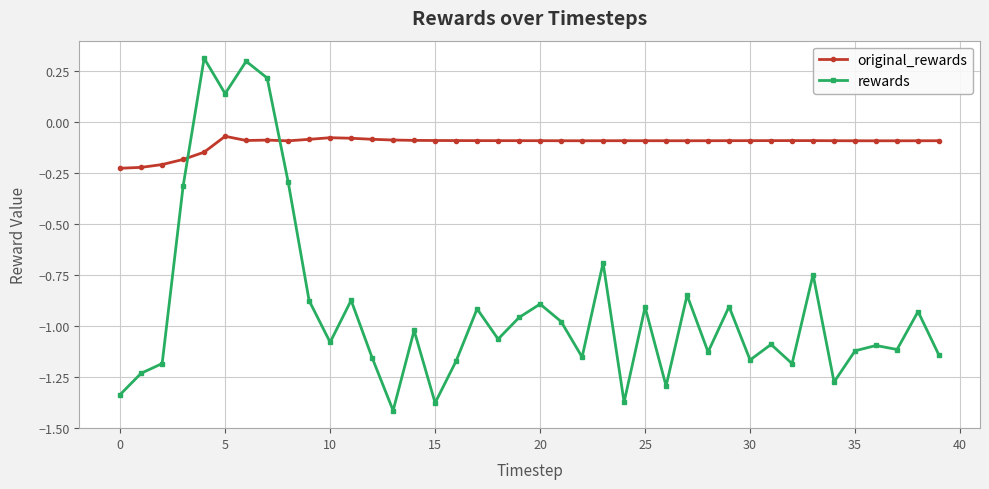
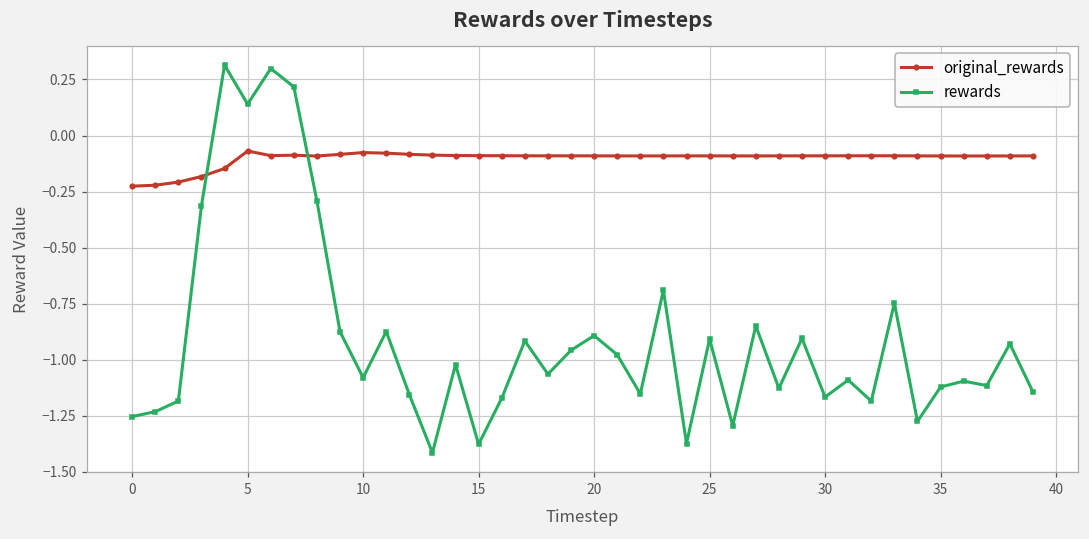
  {
    "original_rewards": {
      "0": -0.23,
      "5": -0.07,
      "10": -0.08,
      "15": -0.09,
      "20": -0.09,
      "25": -0.09,
      "30": -0.09,
      "35": -0.09
    },
    "rewards": {
-     "0": -1.34,
+     "0": -1.25,
      "5": 0.14,
      "10": -1.08,
      "15": -1.38,
      "20": -0.89,
      "25": -0.91,
      "30": -1.17,
      "35": -1.12
    }
  }
